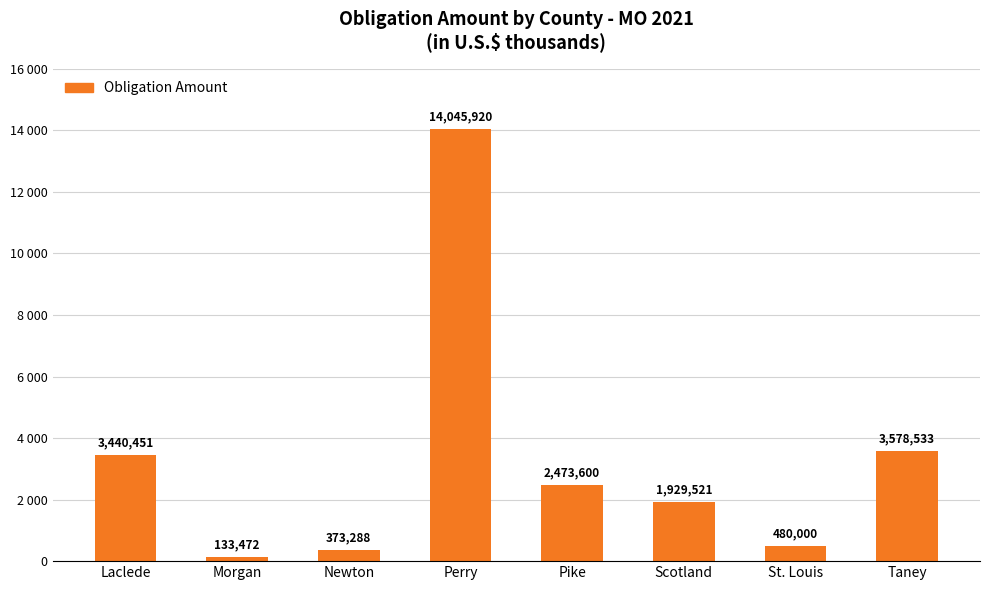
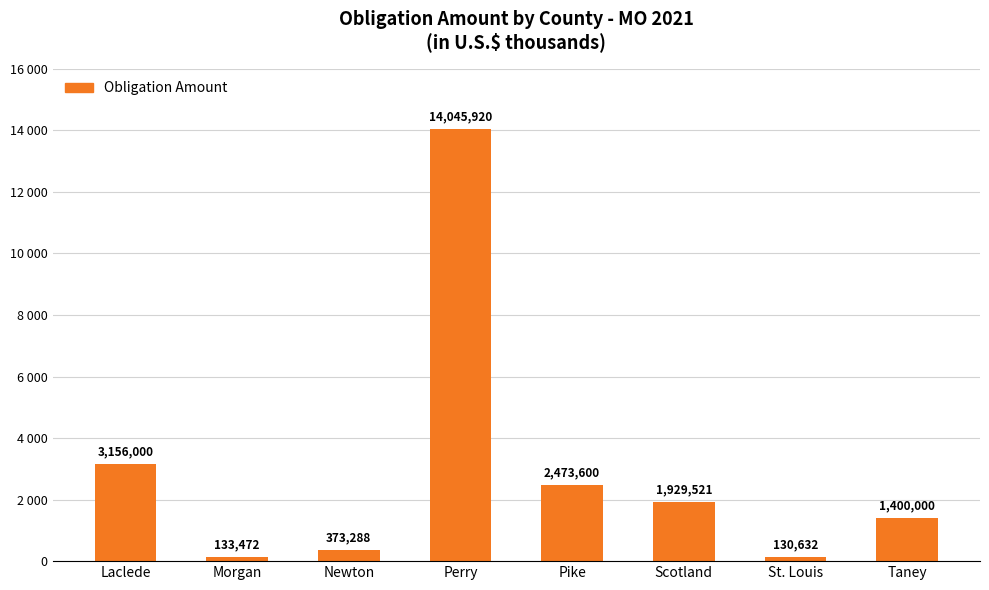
  {
-   "Laclede": "3,440,451",
+   "Laclede": "3,156,000",
    "Morgan": "133,472",
    "Newton": "373,288",
    "Perry": "14,045,920",
    "Pike": "2,473,600",
    "Scotland": "1,929,521",
-   "St. Louis": "480,000",
-   "Taney": "3,578,533"
+   "St. Louis": "130,632",
+   "Taney": "1,400,000"
  }
